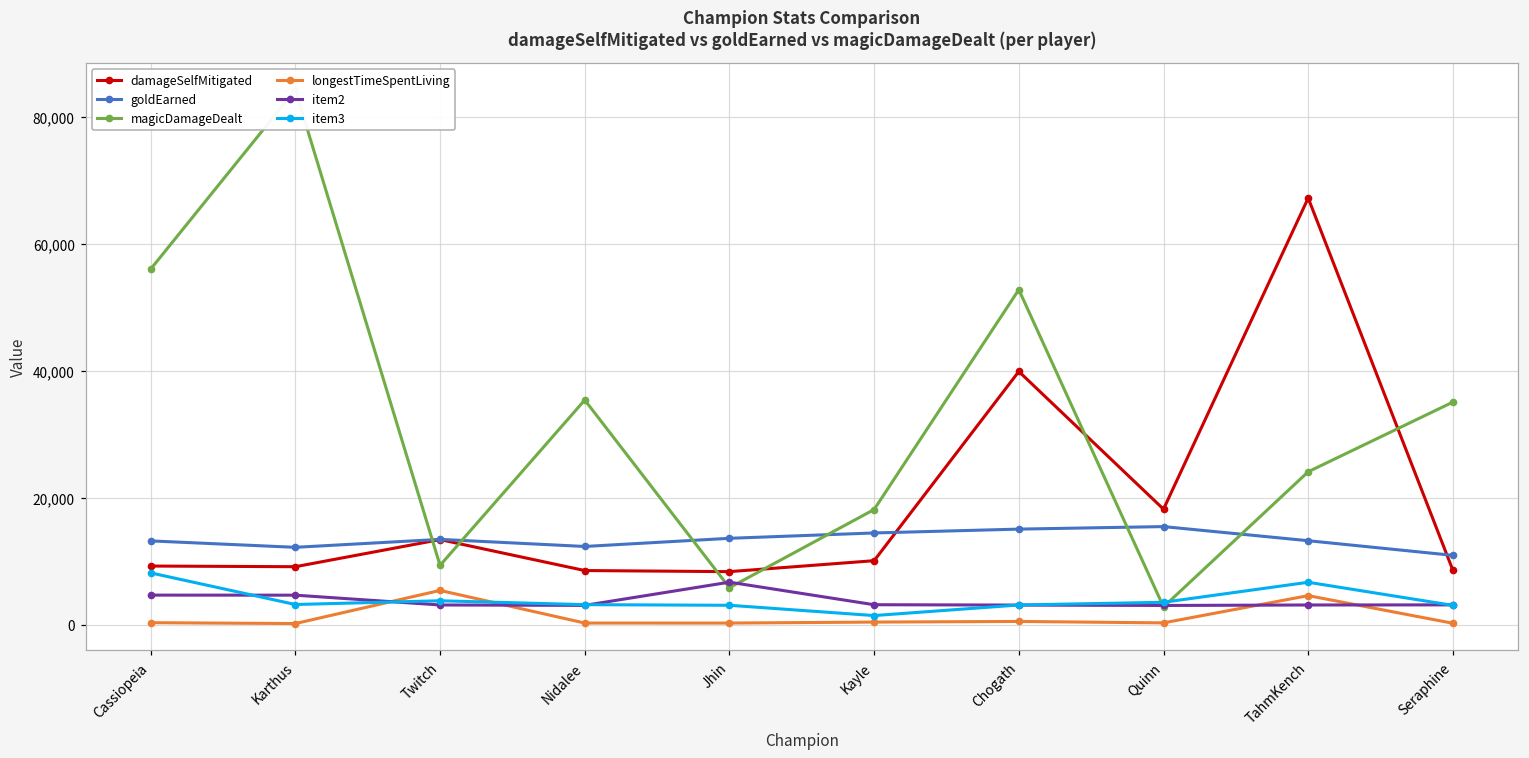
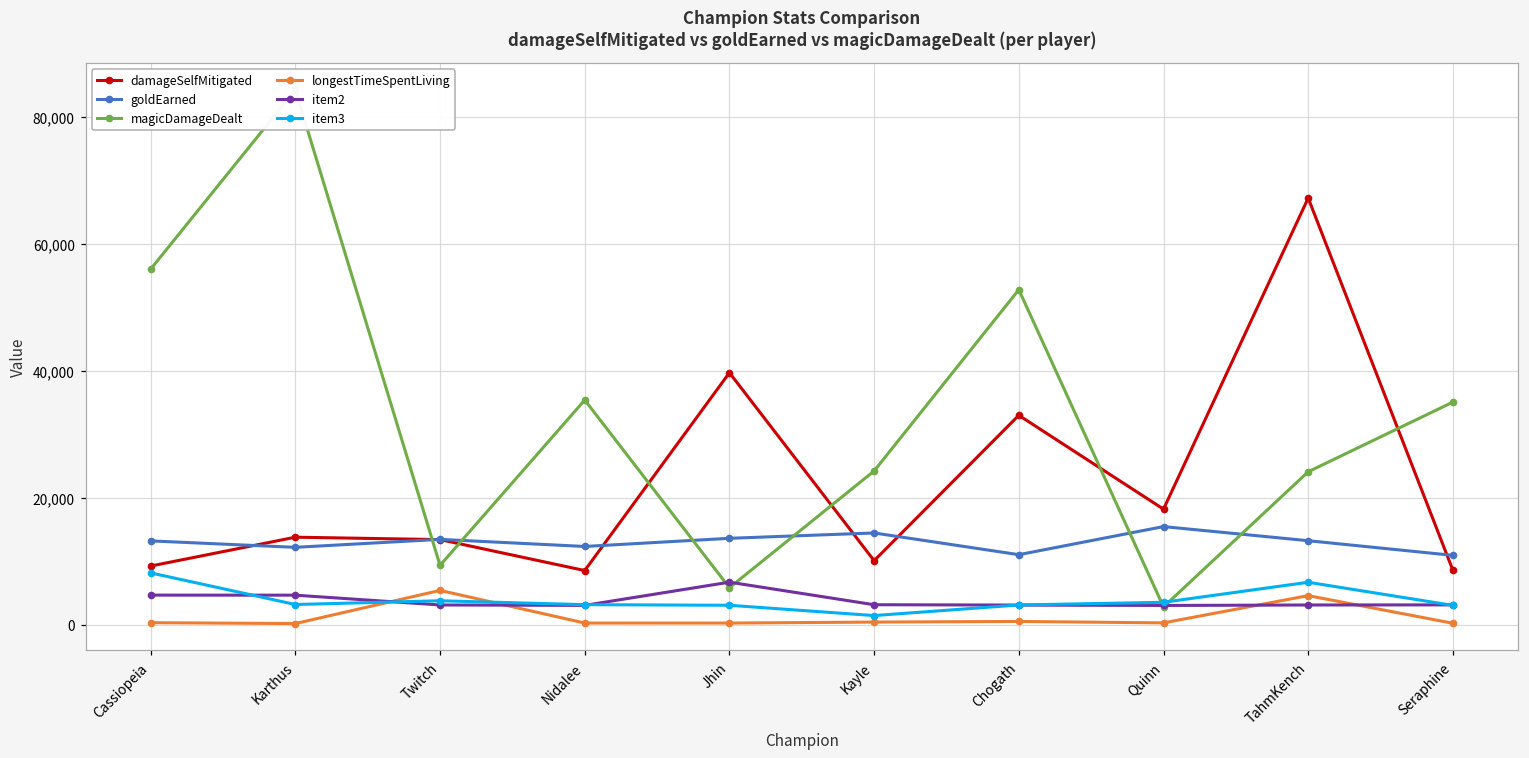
  {
    "damageSelfMitigated": {
      "Cassiopeia": "9,000",
-     "Karthus": "9,000",
+     "Karthus": "14,000",
      "Nidalee": "9,000",
-     "Jhin": "8,000",
+     "Jhin": "40,000",
      "Kayle": "10,000",
-     "Chogath": "40,000",
+     "Chogath": "33,000",
      "Quinn": "18,000",
      "TahmKench": "67,000",
      "Seraphine": "9,000"
    },
    "goldEarned": {
      "Cassiopeia": "13,000",
      "Karthus": "12,000",
      "Nidalee": "12,000",
      "Jhin": "14,000",
      "Kayle": "14,000",
-     "Chogath": "15,000",
+     "Chogath": "11,000",
      "Quinn": "15,000",
      "TahmKench": "13,000",
      "Seraphine": "11,000"
    },
    "magicDamageDealt": {
      "Cassiopeia": "56,000",
      "Twitch": "9,000",
      "Nidalee": "35,000",
      "Jhin": "6,000",
-     "Kayle": "18,000",
+     "Kayle": "24,000",
      "Chogath": "53,000",
      "TahmKench": "24,000",
      "Seraphine": "35,000"
    },
    "longestTimeSpentLiving": {
      "Cassiopeia": "0",
      "Karthus": "0",
      "Twitch": "5,000",
      "Nidalee": "0",
      "Jhin": "0",
      "Kayle": "0",
      "Chogath": "0",
      "Quinn": "0",
      "TahmKench": "5,000",
      "Seraphine": "0"
    },
    "item2": {
      "Cassiopeia": "5,000",
      "Karthus": "5,000",
      "Twitch": "3,000",
      "Jhin": "7,000",
      "Kayle": "3,000",
      "TahmKench": "3,000"
    },
    "item3": {
      "Cassiopeia": "8,000",
      "Karthus": "3,000",
      "Twitch": "4,000",
      "Jhin": "3,000",
      "Kayle": "1,000",
      "Quinn": "4,000",
      "TahmKench": "7,000"
    }
  }
